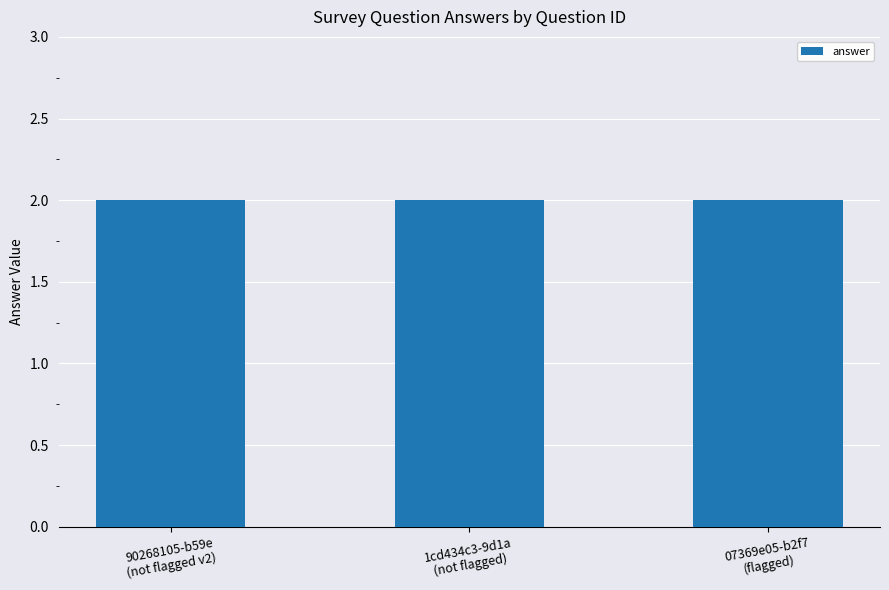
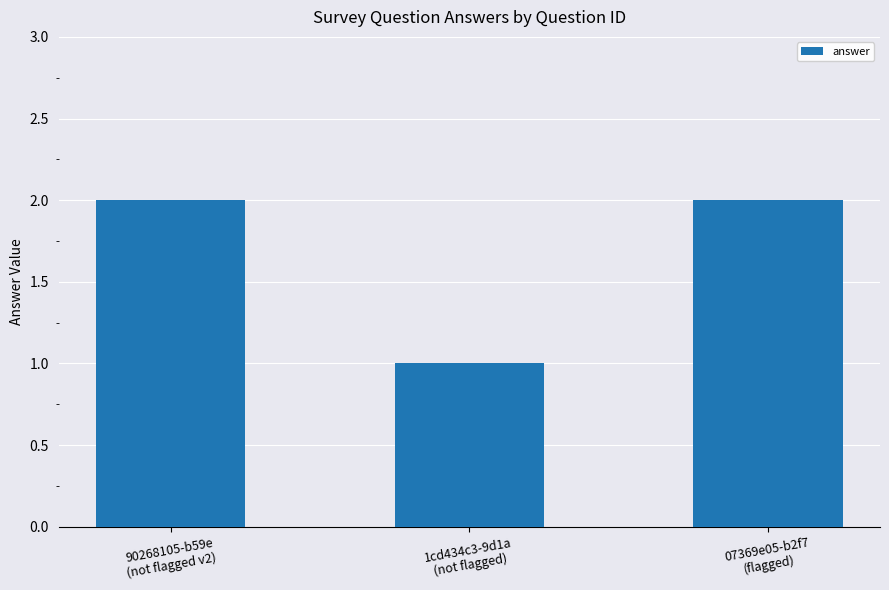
  {
    "90268105-b59e (not flagged v2)": 2,
-   "1cd434c3-9d1a (not flagged)": 2,
+   "1cd434c3-9d1a (not flagged)": 1,
    "07369e05-b2f7 (flagged)": 2
  }
